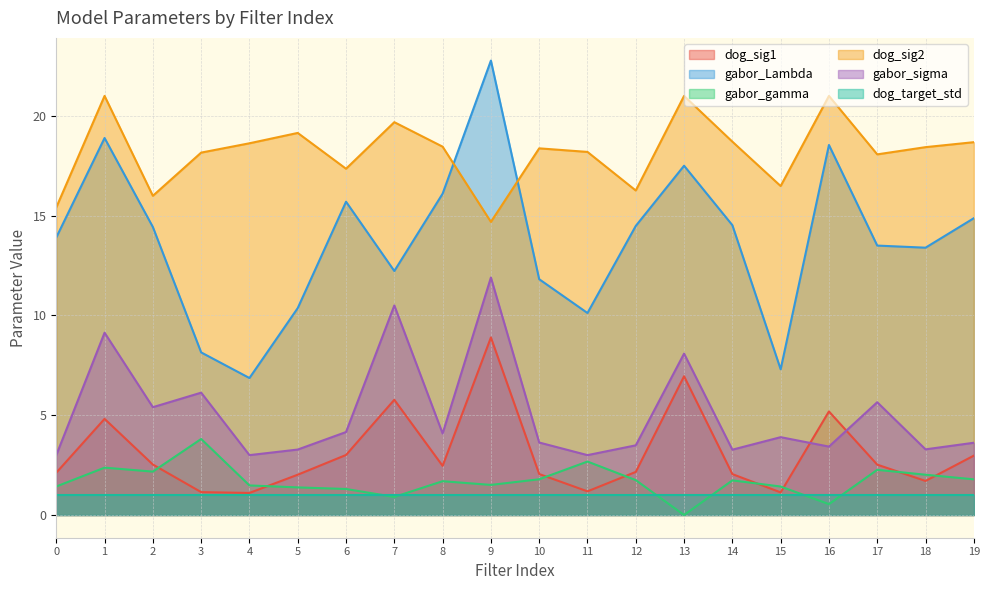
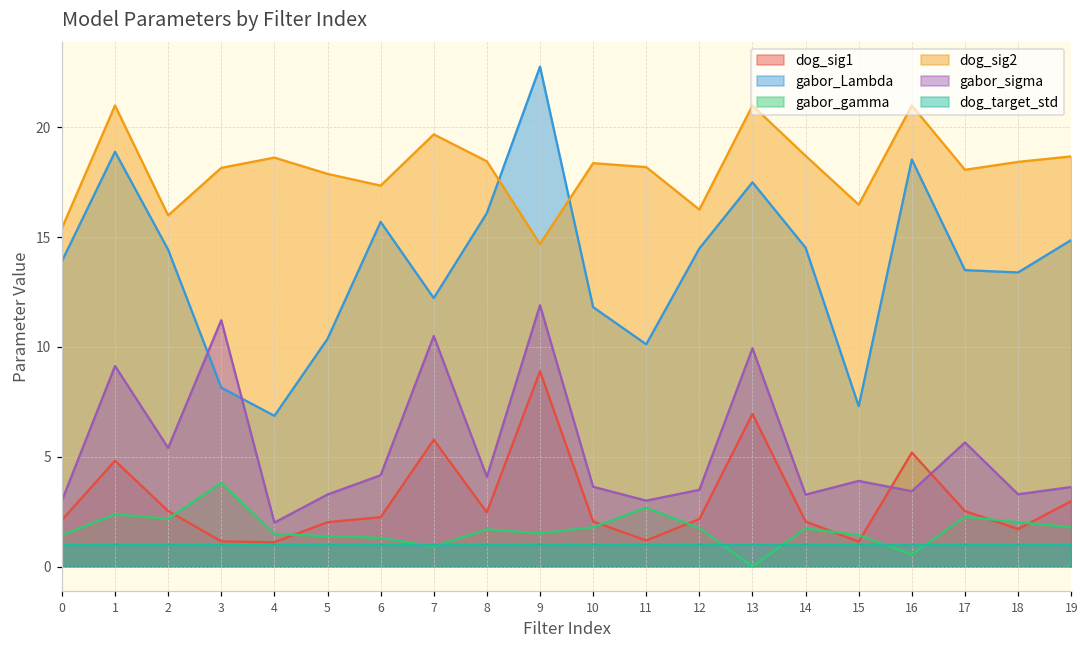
  {
    "dog_sig1": {
      "0": 2.1,
      "1": 4.8,
      "2": 2.5,
      "3": 1.1,
      "5": 2.0,
-     "6": 3.0,
+     "6": 2.2,
      "7": 5.8,
      "8": 2.5,
      "9": 8.9,
      "10": 2.1,
      "11": 1.2,
      "12": 2.2,
      "13": 7.0,
      "14": 2.0,
      "15": 1.1,
      "16": 5.2,
      "17": 2.5,
      "18": 1.7,
      "19": 3.0
    },
    "dog_sig2": {
      "0": 15.4,
      "1": 21.0,
      "2": 16.0,
      "3": 18.2,
      "4": 18.6,
-     "5": 19.1,
+     "5": 17.9,
      "6": 17.4,
      "7": 19.7,
      "8": 18.5,
      "9": 14.7,
      "10": 18.4,
      "11": 18.2,
      "12": 16.3,
      "14": 18.7,
      "15": 16.5,
      "17": 18.1,
      "18": 18.4,
      "19": 18.7
    },
    "gabor_sigma": {
      "0": 3.0,
      "1": 9.1,
      "2": 5.4,
-     "3": 6.1,
-     "4": 3,
+     "3": 11.2,
+     "4": 2,
      "5": 3.3,
      "6": 4.2,
      "7": 10.5,
      "8": 4.1,
      "9": 11.9,
      "10": 3.6,
      "11": 3.0,
      "12": 3.5,
-     "13": 8.1,
+     "13": 9.9,
      "14": 3.3,
      "15": 3.9,
      "16": 3.4,
      "17": 5.7,
      "18": 3.3,
      "19": 3.6
    }
  }
